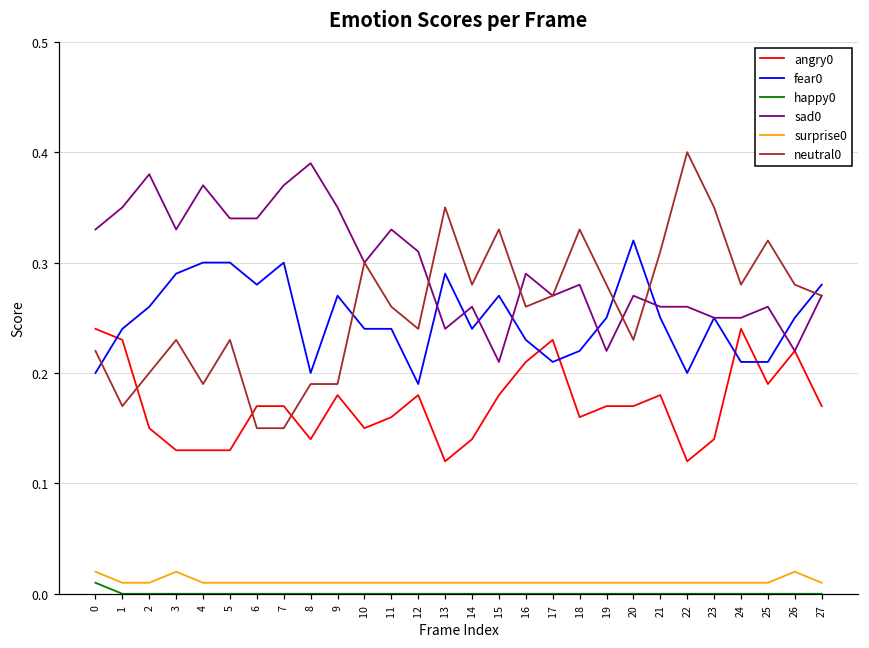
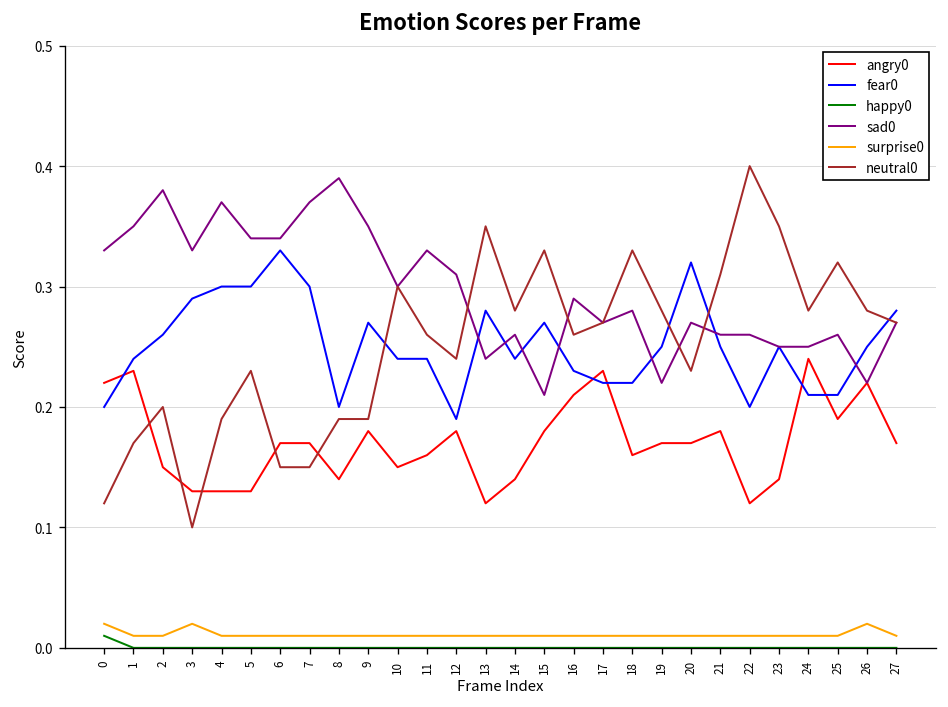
  {
    "angry0": {
-     "0": 0.24,
+     "0": 0.22,
      "1": 0.23,
      "2": 0.15,
      "3": 0.13,
      "4": 0.13,
      "5": 0.13,
      "6": 0.17,
      "7": 0.17,
      "8": 0.14,
      "9": 0.18,
      "10": 0.15,
      "11": 0.16,
      "12": 0.18,
      "13": 0.12,
      "14": 0.14,
      "15": 0.18,
      "16": 0.21,
      "17": 0.23,
      "18": 0.16,
      "19": 0.17,
      "20": 0.17,
      "21": 0.18,
      "22": 0.12,
      "23": 0.14,
      "24": 0.24,
      "25": 0.19,
      "27": 0.17
    },
    "fear0": {
      "0": 0.20,
      "1": 0.24,
      "2": 0.26,
      "3": 0.29,
      "4": 0.30,
      "5": 0.30,
-     "6": 0.28,
+     "6": 0.33,
      "7": 0.30,
      "8": 0.20,
      "9": 0.27,
      "10": 0.24,
      "11": 0.24,
      "12": 0.19,
-     "13": 0.29,
+     "13": 0.28,
      "14": 0.24,
      "15": 0.27,
      "16": 0.23,
-     "17": 0.21,
+     "17": 0.22,
      "18": 0.22,
      "19": 0.25,
      "20": 0.32,
      "21": 0.25,
      "22": 0.20,
      "24": 0.21,
      "25": 0.21,
      "26": 0.25,
      "27": 0.28
    },
    "happy0": {
      "0": 0.01,
      "1": 0.00,
      "2": 0.00,
      "3": 0.00,
      "4": 0.00,
      "5": 0.00,
      "6": 0.00,
      "7": 0.00,
      "8": 0.00,
      "9": 0.00,
      "10": 0.00,
      "11": 0.00,
      "12": 0.00,
      "13": 0.00,
      "14": 0.00,
      "15": 0.00,
      "16": 0.00,
      "17": 0.00,
      "18": 0.00,
      "19": 0.00,
      "20": 0.00,
      "21": 0.00,
      "22": 0.00,
      "23": 0.00,
      "24": 0.00,
      "25": 0.00,
      "26": 0.00,
      "27": 0.00
    },
    "sad0": {
      "0": 0.33,
      "1": 0.35,
      "2": 0.38,
      "3": 0.33,
      "4": 0.37,
      "5": 0.34,
      "6": 0.34,
      "7": 0.37,
      "8": 0.39,
      "9": 0.35,
      "11": 0.33,
      "12": 0.31,
      "13": 0.24,
      "14": 0.26,
      "15": 0.21,
      "16": 0.29,
      "18": 0.28,
      "19": 0.22,
      "20": 0.27,
      "21": 0.26,
      "22": 0.26,
      "24": 0.25,
      "25": 0.26
    },
    "surprise0": {
      "0": 0.02,
      "1": 0.01,
      "2": 0.01,
      "3": 0.02,
      "4": 0.01,
      "5": 0.01,
      "6": 0.01,
      "7": 0.01,
      "8": 0.01,
      "9": 0.01,
      "10": 0.01,
      "11": 0.01,
      "12": 0.01,
      "13": 0.01,
      "14": 0.01,
      "15": 0.01,
      "16": 0.01,
      "17": 0.01,
      "18": 0.01,
      "19": 0.01,
      "20": 0.01,
      "21": 0.01,
      "22": 0.01,
      "23": 0.01,
      "24": 0.01,
      "25": 0.01,
      "26": 0.02,
      "27": 0.01
    },
    "neutral0": {
-     "0": 0.22,
+     "0": 0.12,
      "1": 0.17,
      "2": 0.20,
-     "3": 0.23,
+     "3": 0.10,
      "4": 0.19,
      "5": 0.23,
      "6": 0.15,
      "7": 0.15,
      "8": 0.19,
      "9": 0.19,
      "11": 0.26,
      "12": 0.24,
      "13": 0.35,
      "14": 0.28,
      "15": 0.33,
      "16": 0.26,
      "18": 0.33,
      "19": 0.28,
      "20": 0.23,
      "21": 0.31,
      "22": 0.40,
      "23": 0.35,
      "24": 0.28,
      "25": 0.32,
      "26": 0.28
    }
  }
